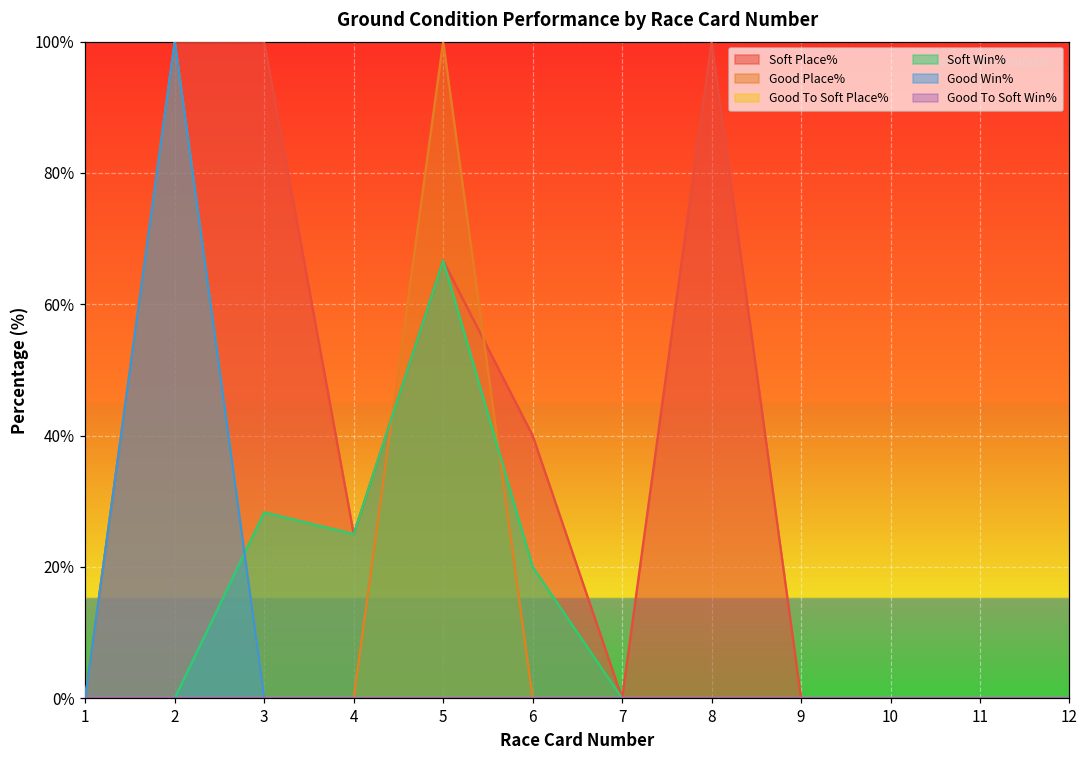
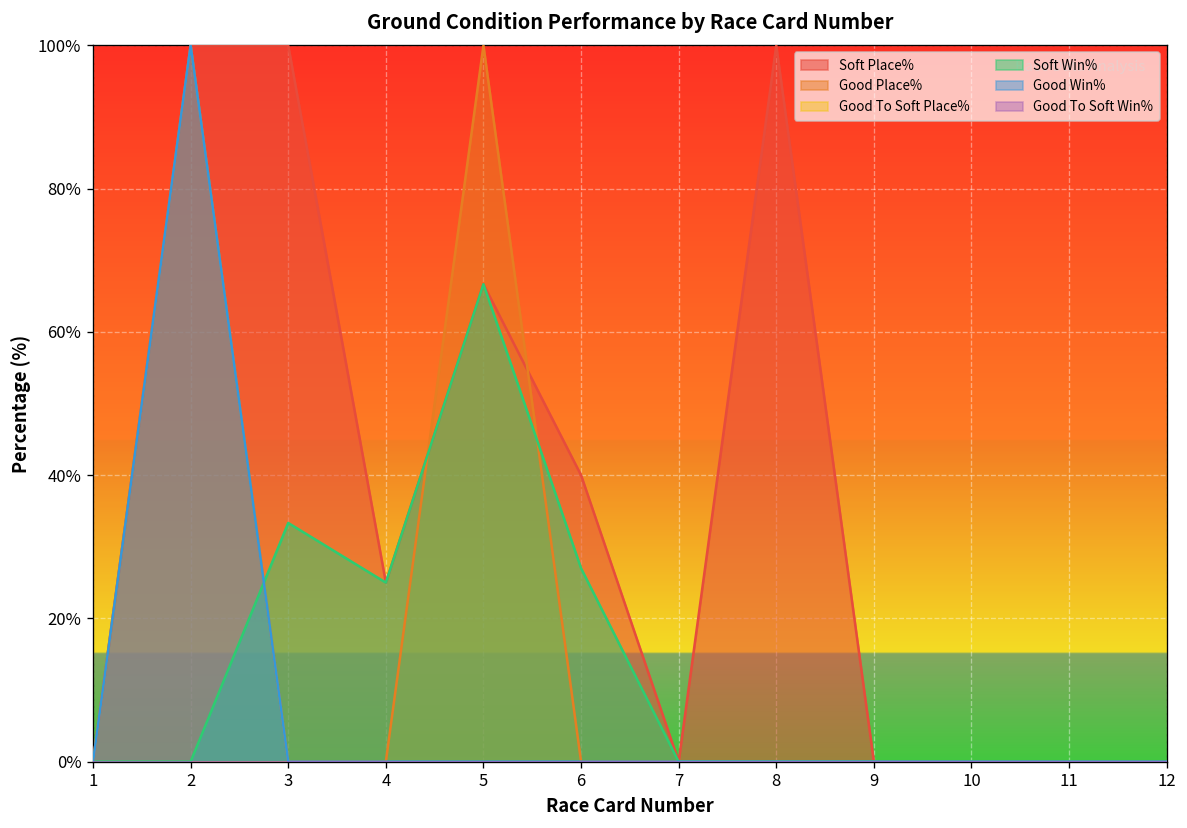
  {
    "Soft Win%": {
-     "3": "28%",
-     "6": "20%"
+     "3": "33%",
+     "6": "27%"
    }
  }
